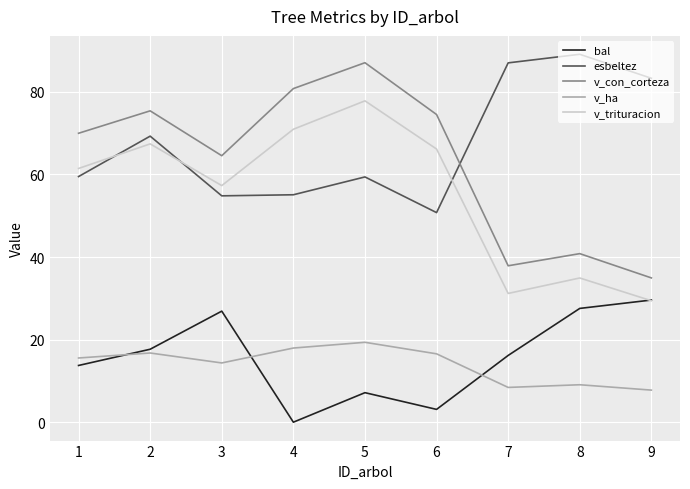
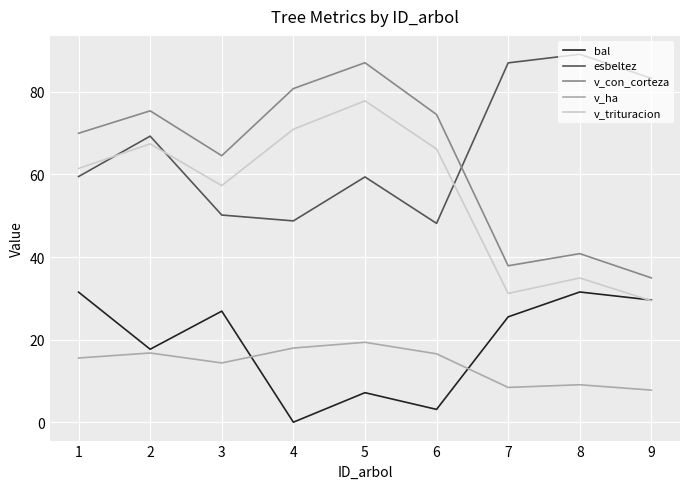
  {
    "bal": {
-     "1": 14,
+     "1": 32,
      "2": 18,
      "3": 27,
      "4": 0,
      "5": 7,
      "6": 3,
-     "7": 16,
-     "8": 28
+     "7": 26,
+     "8": 32
    },
    "esbeltez": {
      "1": 60,
      "2": 69,
-     "3": 55,
-     "4": 55,
+     "3": 50,
+     "4": 49,
      "5": 59,
-     "6": 51,
+     "6": 48,
      "7": 87
    }
  }
